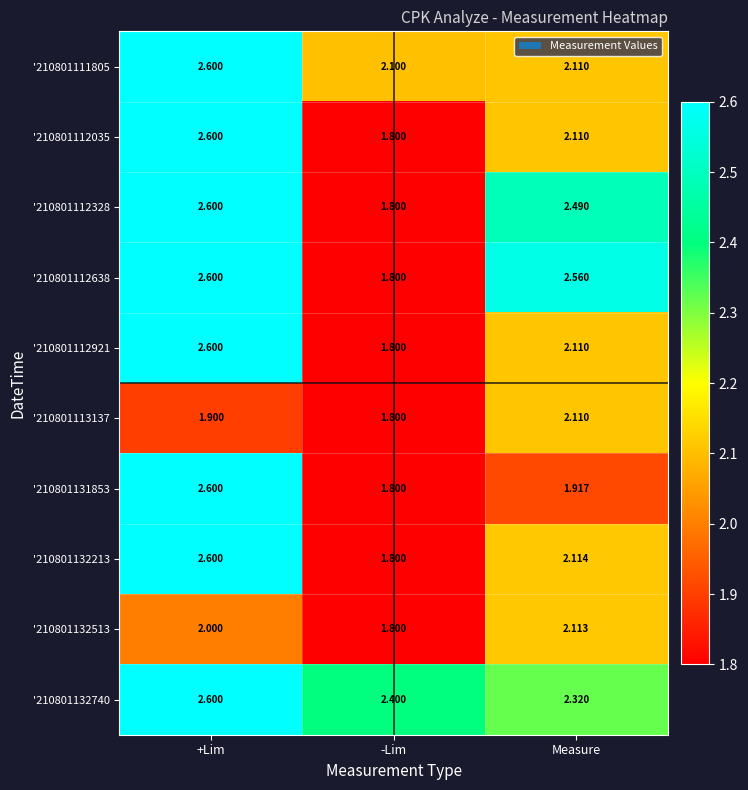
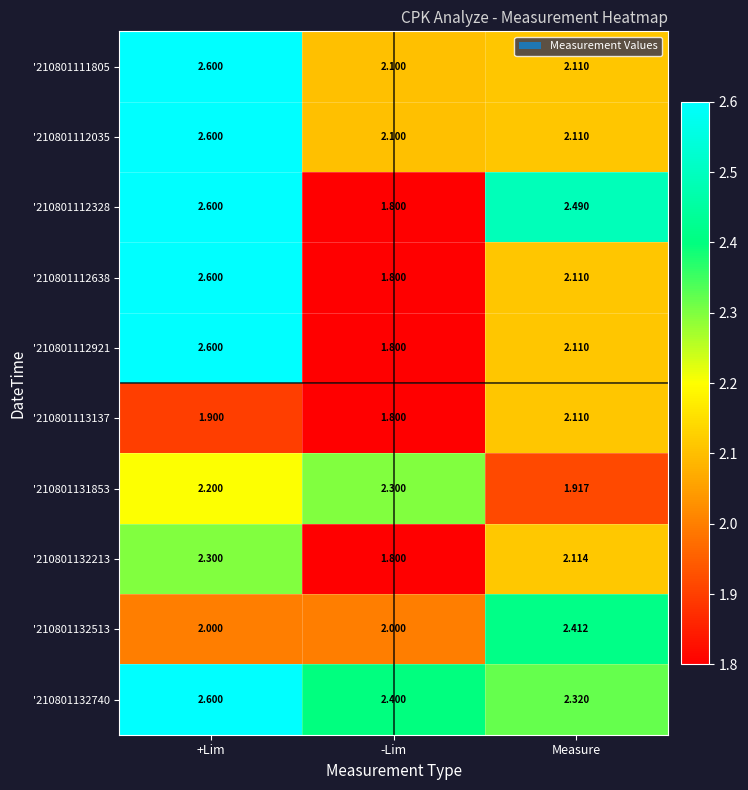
  {
    "'210801111805": {
      "+Lim": 2.600,
      "-Lim": 2.100,
      "Measure": 2.110
    },
    "'210801112035": {
      "+Lim": 2.600,
-     "-Lim": 1.800,
+     "-Lim": 2.100,
      "Measure": 2.110
    },
    "'210801112328": {
      "+Lim": 2.600,
      "-Lim": 1.800,
      "Measure": 2.490
    },
    "'210801112638": {
      "+Lim": 2.600,
      "-Lim": 1.800,
-     "Measure": 2.560
+     "Measure": 2.110
    },
    "'210801112921": {
      "+Lim": 2.600,
      "-Lim": 1.800,
      "Measure": 2.110
    },
    "'210801113137": {
      "+Lim": 1.900,
      "-Lim": 1.800,
      "Measure": 2.110
    },
    "'210801131853": {
-     "+Lim": 2.600,
-     "-Lim": 1.800,
+     "+Lim": 2.200,
+     "-Lim": 2.300,
      "Measure": 1.917
    },
    "'210801132213": {
-     "+Lim": 2.600,
+     "+Lim": 2.300,
      "-Lim": 1.800,
      "Measure": 2.114
    },
    "'210801132513": {
      "+Lim": 2.000,
-     "-Lim": 1.800,
-     "Measure": 2.113
+     "-Lim": 2.000,
+     "Measure": 2.412
    },
    "'210801132740": {
      "+Lim": 2.600,
      "-Lim": 2.400,
      "Measure": 2.320
    }
  }
